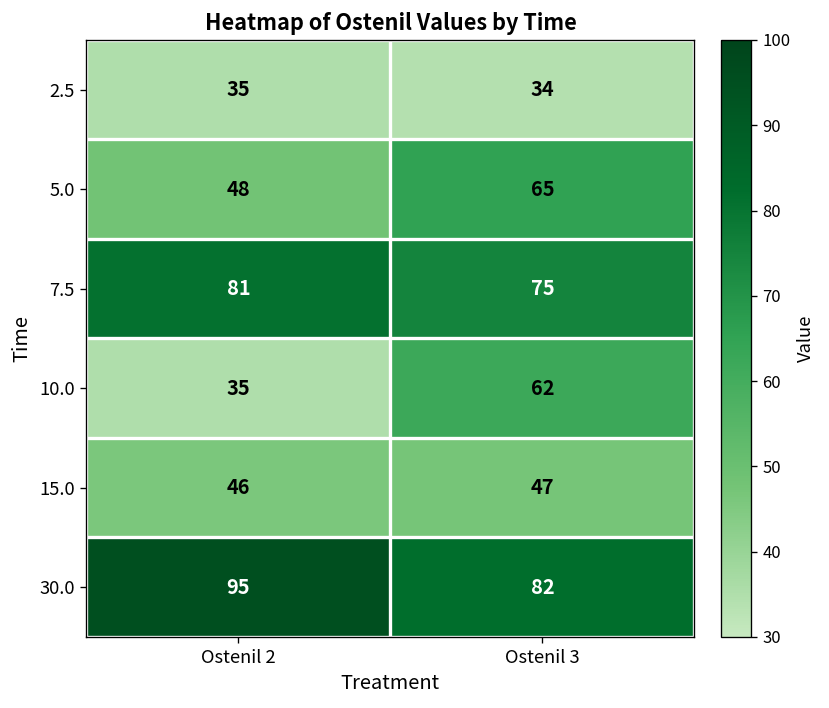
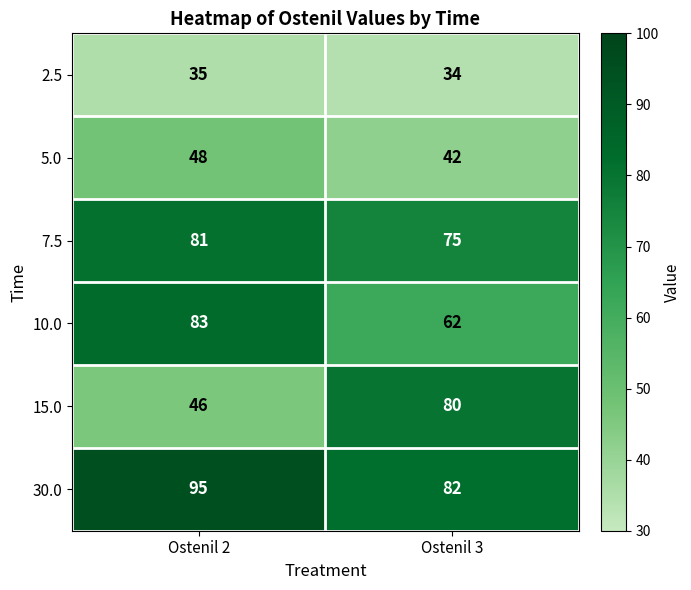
  {
    "2.5": {
      "Ostenil 2": 35,
      "Ostenil 3": 34
    },
    "5.0": {
      "Ostenil 2": 48,
-     "Ostenil 3": 65
+     "Ostenil 3": 42
    },
    "7.5": {
      "Ostenil 2": 81,
      "Ostenil 3": 75
    },
    "10.0": {
-     "Ostenil 2": 35,
+     "Ostenil 2": 83,
      "Ostenil 3": 62
    },
    "15.0": {
      "Ostenil 2": 46,
-     "Ostenil 3": 47
+     "Ostenil 3": 80
    },
    "30.0": {
      "Ostenil 2": 95,
      "Ostenil 3": 82
    }
  }
